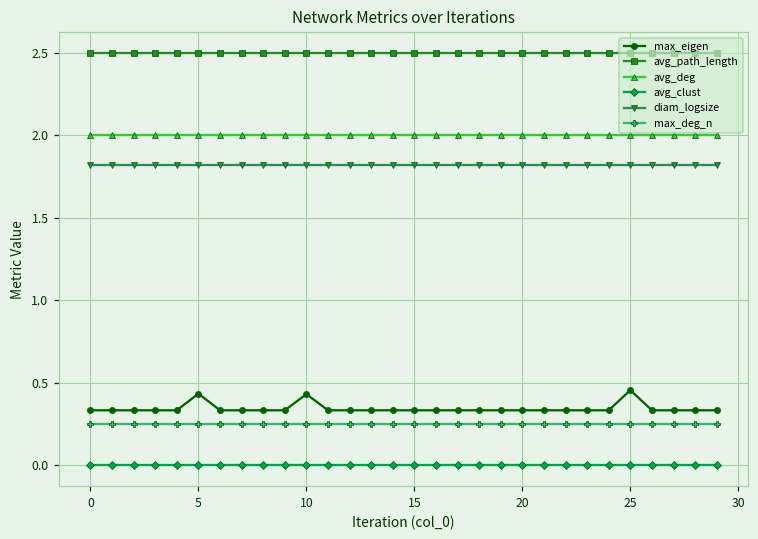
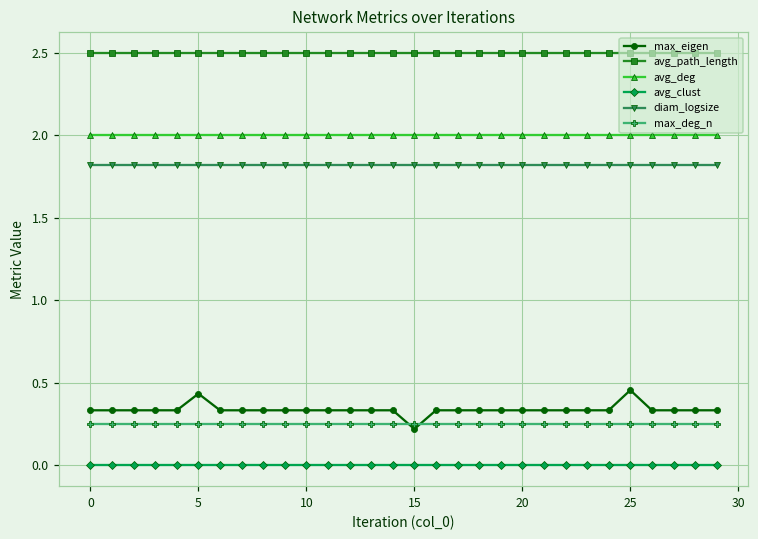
  {
    "max_eigen": {
      "0": 0.33,
      "5": 0.43,
-     "10": 0.43,
-     "15": 0.33,
+     "10": 0.33,
+     "15": 0.22,
      "20": 0.33,
      "25": 0.46
    },
    "avg_deg": {
      "0": 2.00,
      "5": 2.00,
      "10": 2.00,
      "15": 2.00,
      "20": 2.00
    }
  }
